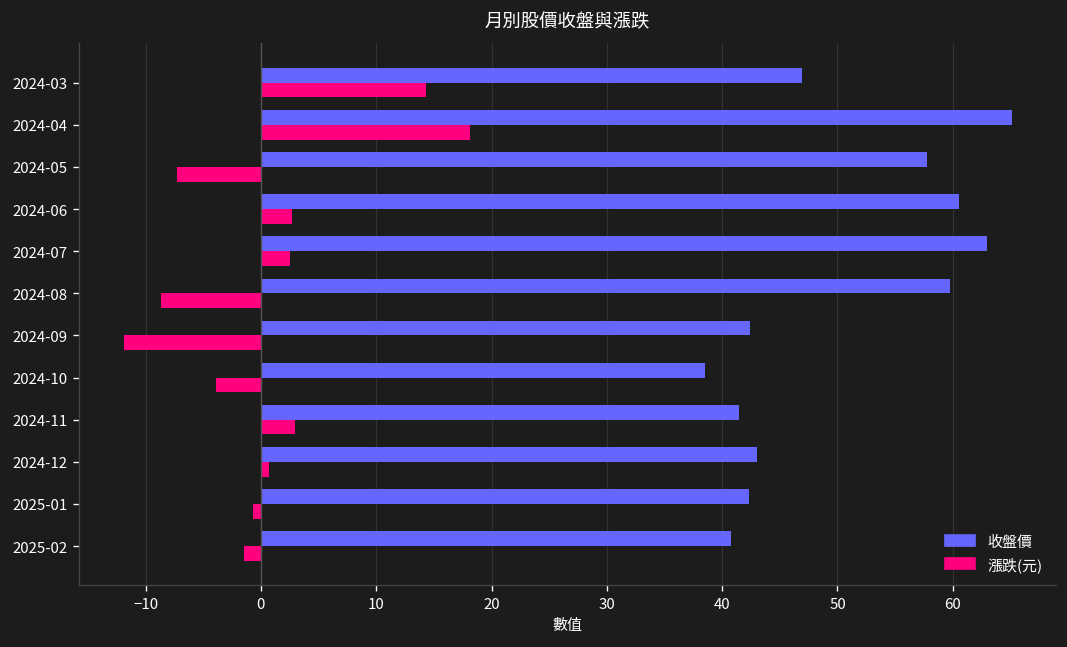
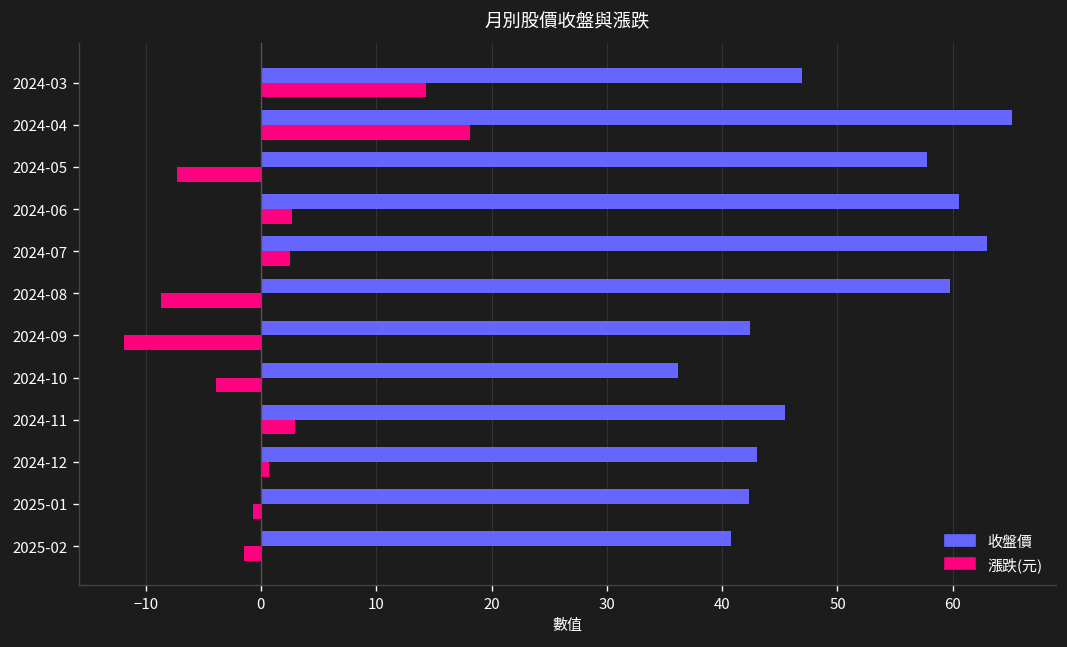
  {
    "收盤價": {
      "2024-03": 47,
      "2024-04": 65,
      "2024-05": 58,
      "2024-06": 61,
      "2024-07": 63,
      "2024-08": 60,
      "2024-09": 42,
-     "2024-10": 39,
-     "2024-11": 41,
+     "2024-10": 36,
+     "2024-11": 45,
      "2024-12": 43,
      "2025-01": 42,
      "2025-02": 41
    },
    "漲跌(元)": {
      "2024-03": 14,
      "2024-04": 18,
      "2024-05": -7,
      "2024-06": 3,
      "2024-07": 3,
      "2024-08": -9,
      "2024-09": -12,
      "2024-10": -4,
      "2024-11": 3,
      "2024-12": 1,
      "2025-01": -1,
      "2025-02": -2
    }
  }
